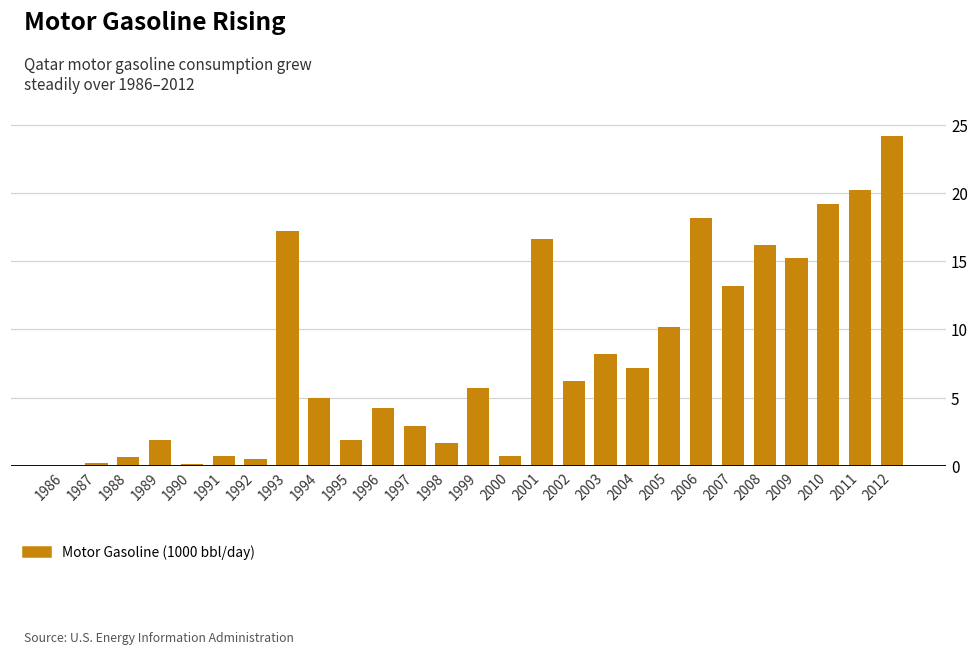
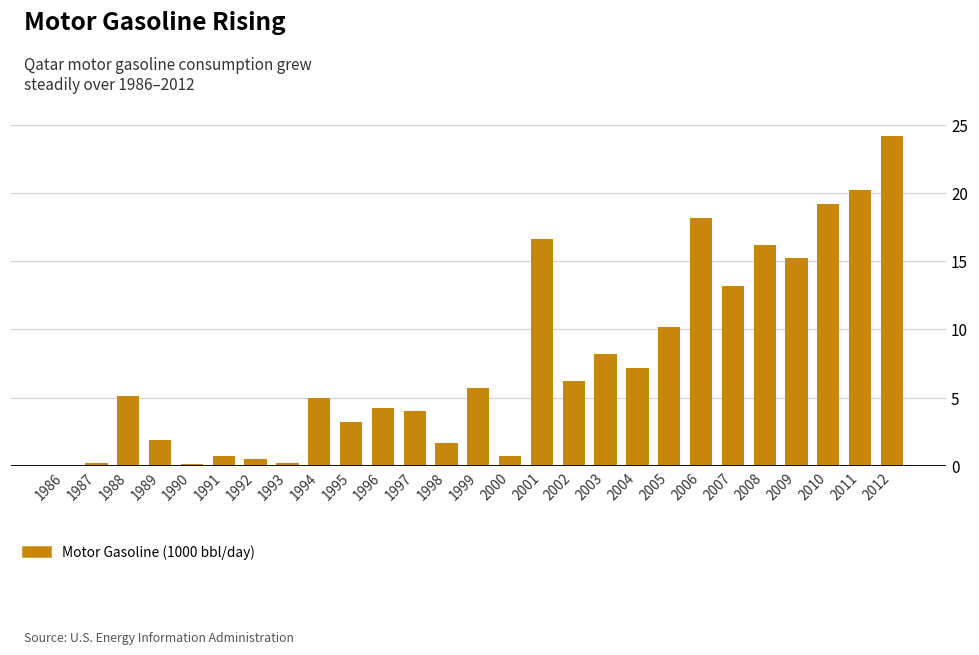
  {
    "1986": 0.0,
-   "1988": 0.6,
+   "1988": 5.1,
    "1989": 1.9,
    "1991": 0.7,
    "1992": 0.5,
-   "1993": 17.2,
+   "1993": 0.2,
    "1994": 5.0,
-   "1995": 1.9,
+   "1995": 3.2,
    "1996": 4.2,
-   "1997": 2.9,
+   "1997": 4.0,
    "1998": 1.7,
    "1999": 5.7,
    "2000": 0.7,
    "2001": 16.6,
    "2002": 6.2,
    "2003": 8.2,
    "2004": 7.2,
    "2005": 10.2,
    "2006": 18.2,
    "2007": 13.2,
    "2008": 16.2,
    "2009": 15.2,
    "2010": 19.2,
    "2011": 20.2,
    "2012": 24.2
  }
